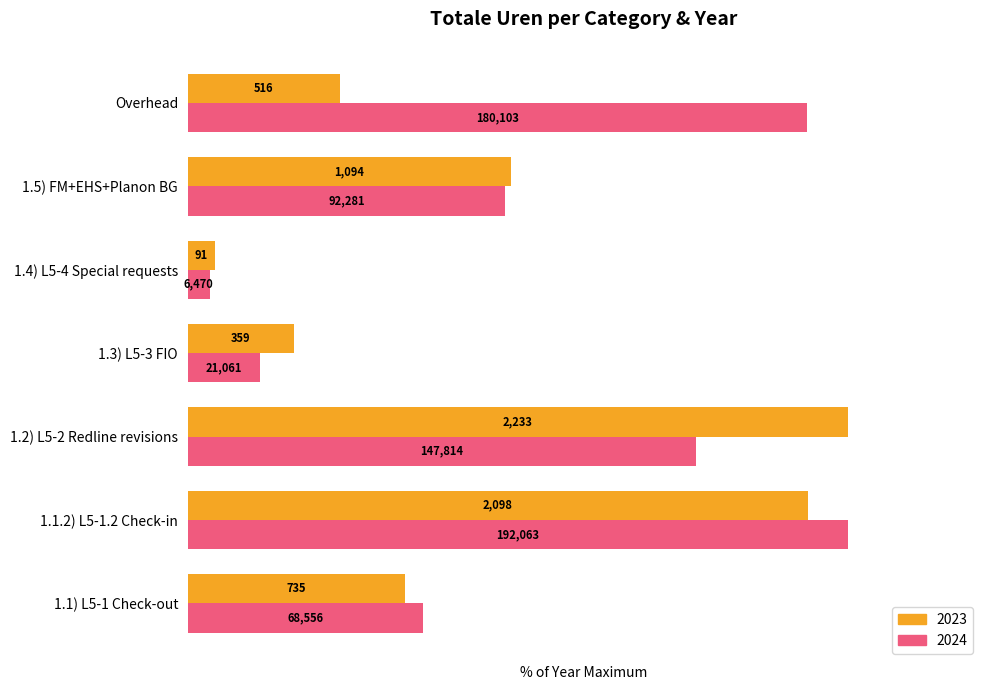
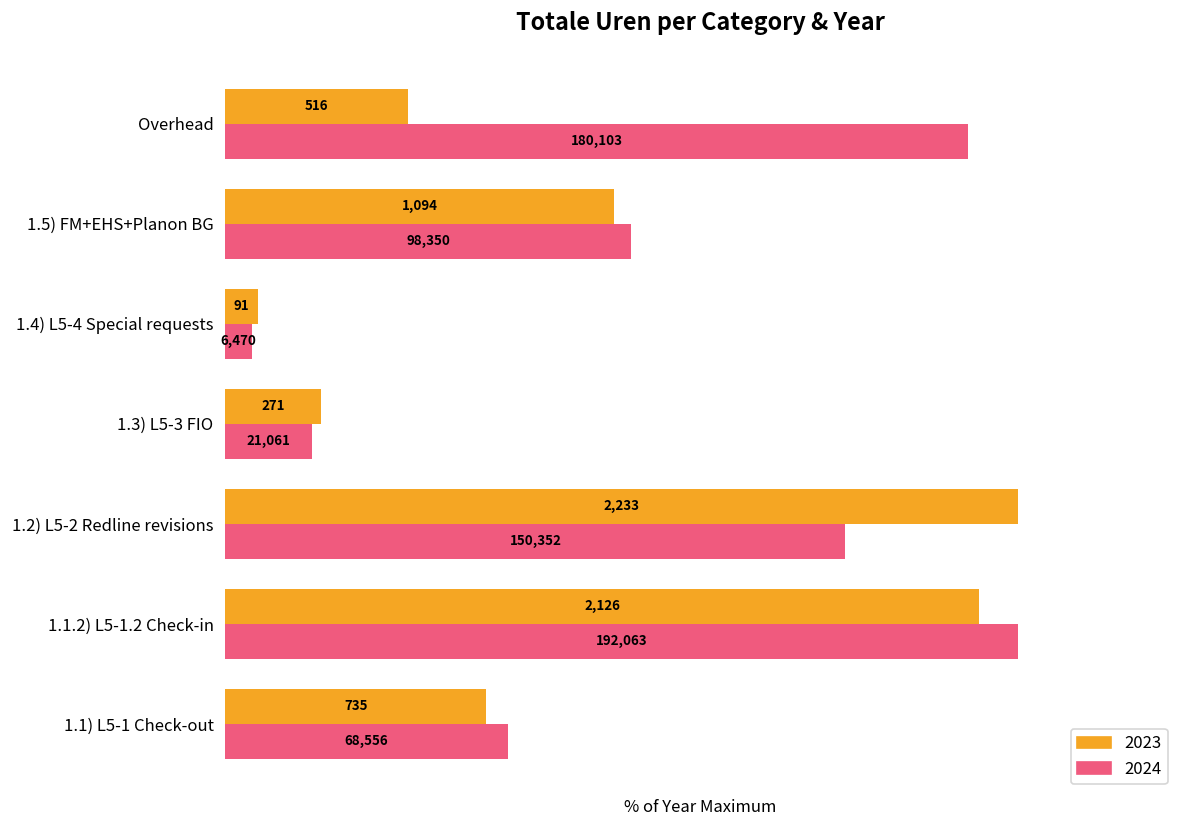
  {
    "2023": {
-     "1.3) L5-3 FIO": "359",
-     "1.1.2) L5-1.2 Check-in": "2,098"
+     "1.3) L5-3 FIO": "271",
+     "1.1.2) L5-1.2 Check-in": "2,126"
    },
    "2024": {
-     "1.5) FM+EHS+Planon BG": "92,281",
-     "1.2) L5-2 Redline revisions": "147,814"
+     "1.5) FM+EHS+Planon BG": "98,350",
+     "1.2) L5-2 Redline revisions": "150,352"
    }
  }
